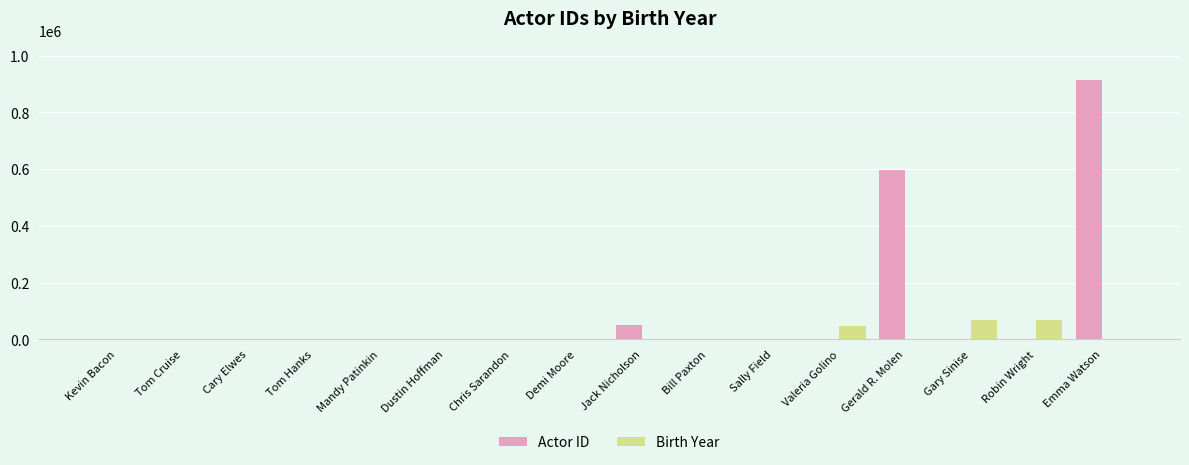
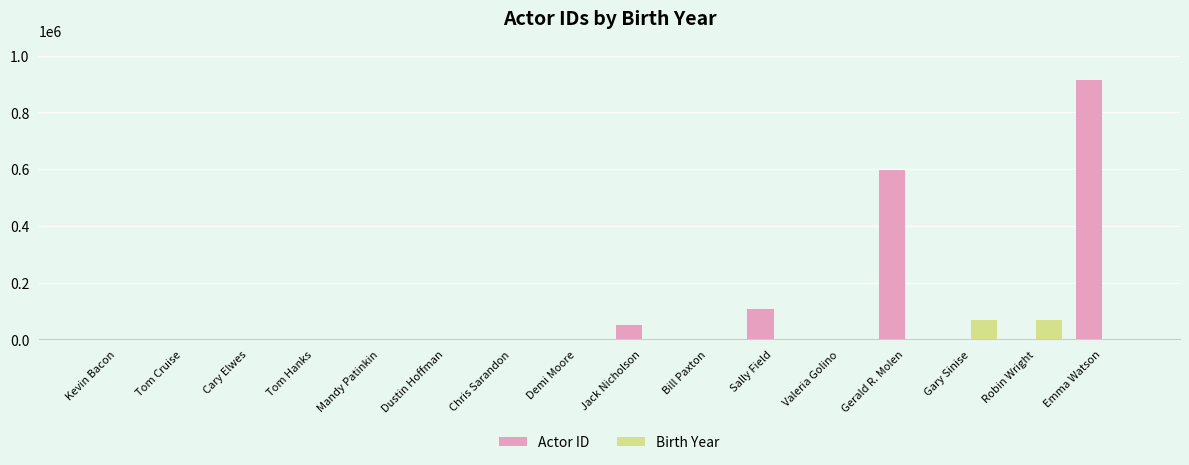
  {
    "Actor ID": {
      "Jack Nicholson": 50000,
-     "Sally Field": 0,
+     "Sally Field": 110000,
      "Gerald R. Molen": 600000,
      "Emma Watson": 910000
    },
    "Birth Year": {
-     "Valeria Golino": 50000,
+     "Valeria Golino": 0,
      "Gary Sinise": 70000,
      "Robin Wright": 70000
    }
  }
